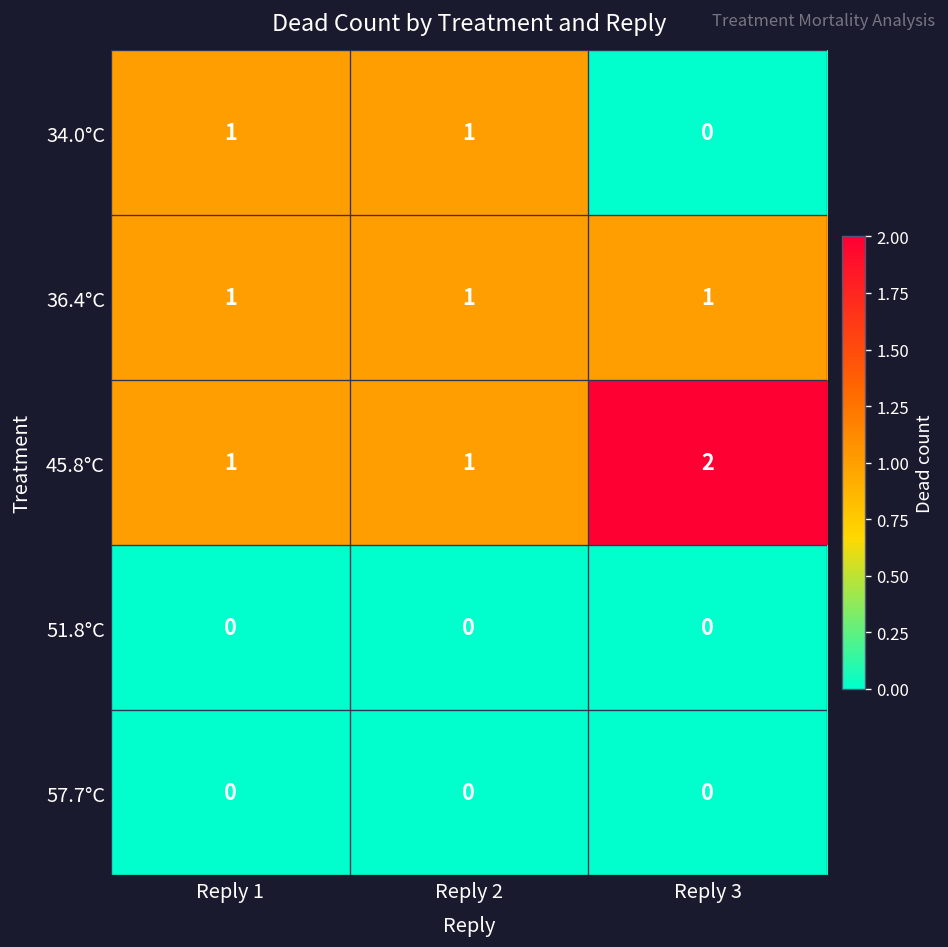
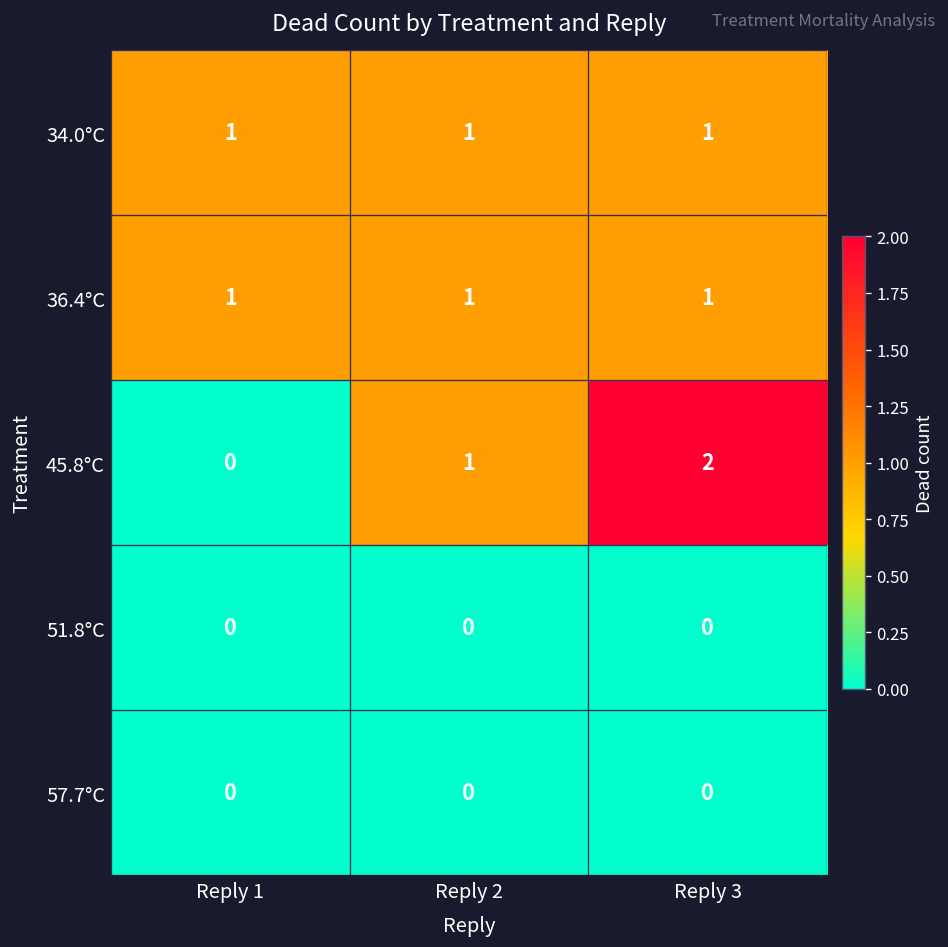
  {
    "34.0°C": {
      "Reply 1": 1,
      "Reply 2": 1,
-     "Reply 3": 0
+     "Reply 3": 1
    },
    "36.4°C": {
      "Reply 1": 1,
      "Reply 2": 1,
      "Reply 3": 1
    },
    "45.8°C": {
-     "Reply 1": 1,
+     "Reply 1": 0,
      "Reply 2": 1,
      "Reply 3": 2
    },
    "51.8°C": {
      "Reply 1": 0,
      "Reply 2": 0,
      "Reply 3": 0
    },
    "57.7°C": {
      "Reply 1": 0,
      "Reply 2": 0,
      "Reply 3": 0
    }
  }
